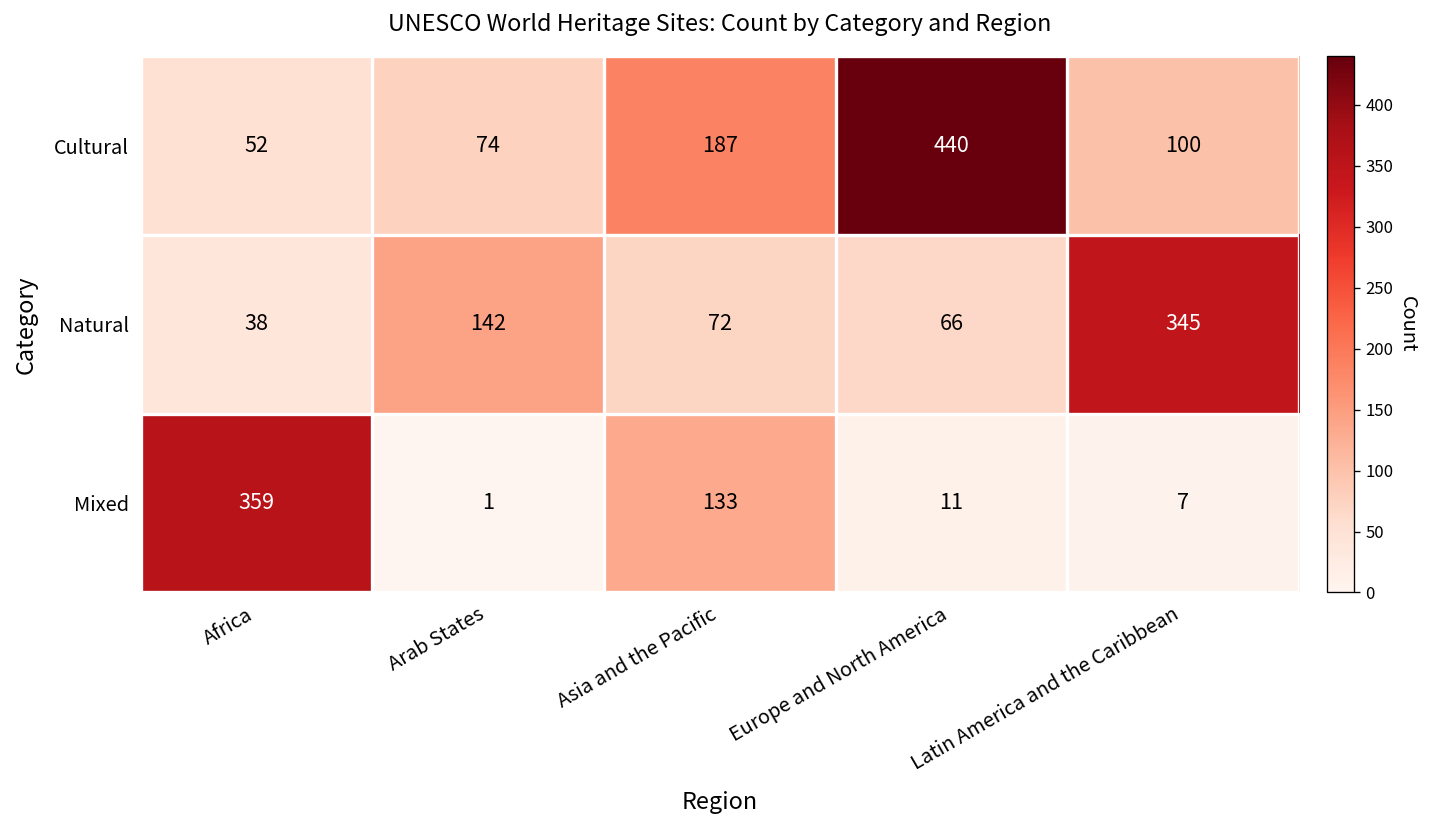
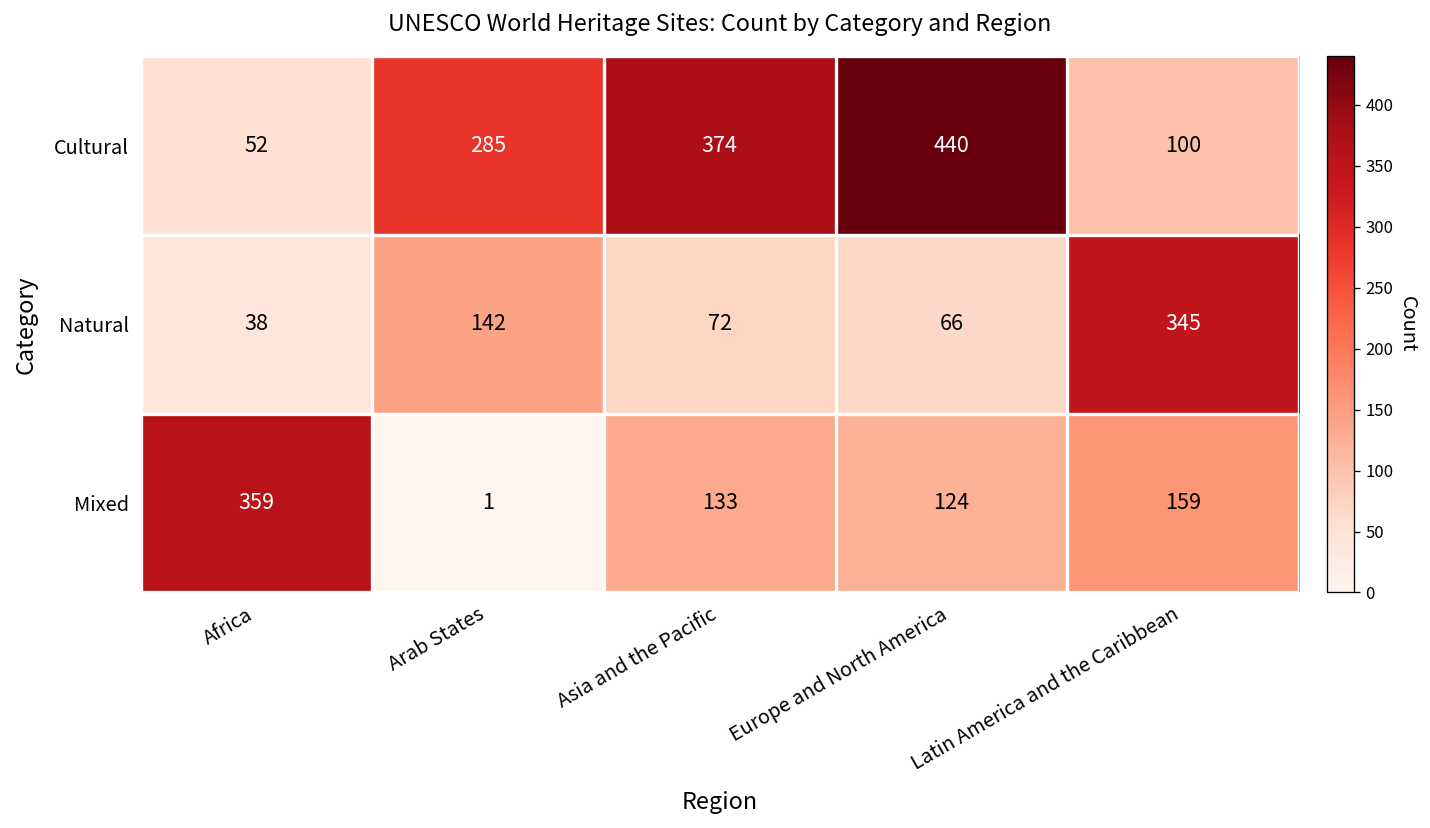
  {
    "Cultural": {
      "Africa": 52,
-     "Arab States": 74,
-     "Asia and the Pacific": 187,
+     "Arab States": 285,
+     "Asia and the Pacific": 374,
      "Europe and North America": 440,
      "Latin America and the Caribbean": 100
    },
    "Natural": {
      "Africa": 38,
      "Arab States": 142,
      "Asia and the Pacific": 72,
      "Europe and North America": 66,
      "Latin America and the Caribbean": 345
    },
    "Mixed": {
      "Africa": 359,
      "Arab States": 1,
      "Asia and the Pacific": 133,
-     "Europe and North America": 11,
-     "Latin America and the Caribbean": 7
+     "Europe and North America": 124,
+     "Latin America and the Caribbean": 159
    }
  }
